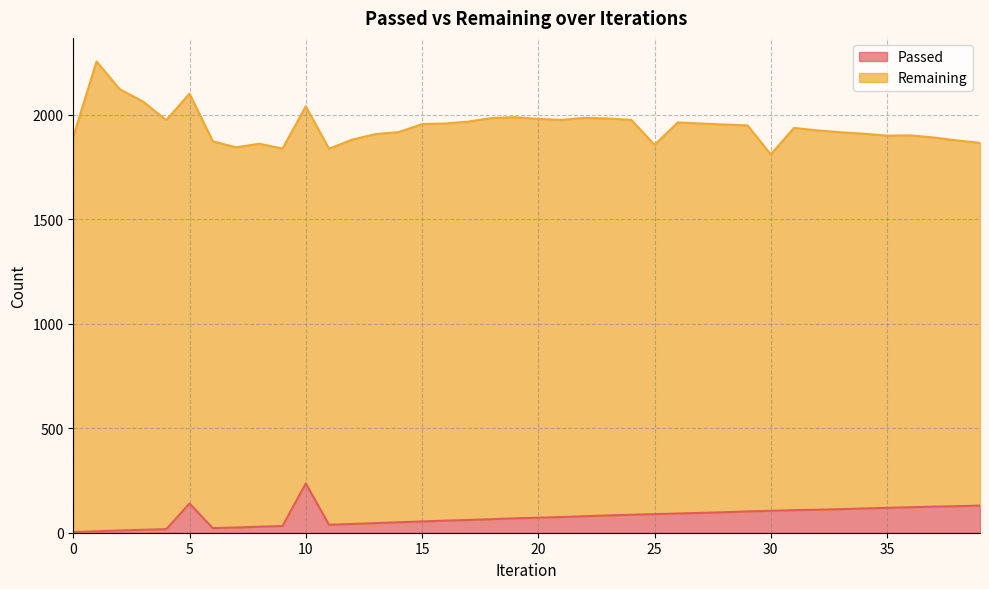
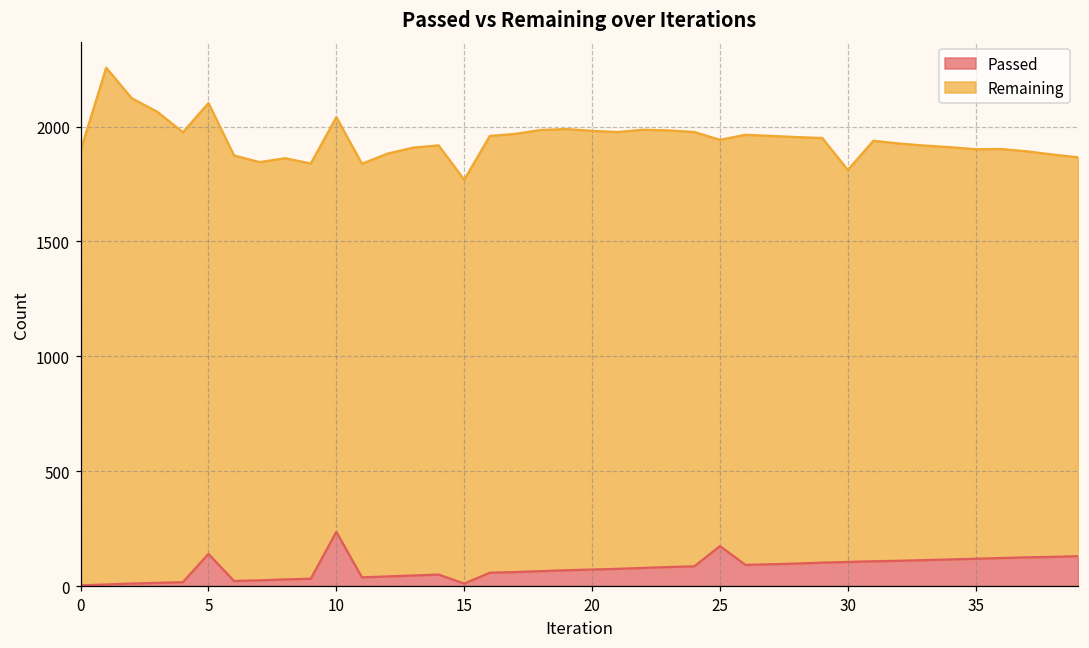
  {
    "Passed": {
      "0": 0,
      "5": 140,
      "10": 240,
-     "15": 50,
+     "15": 10,
      "20": 70,
-     "25": 90,
+     "25": 170,
      "30": 110,
      "35": 120
    },
    "Remaining": {
      "0": 1890,
      "5": 1960,
      "10": 1810,
-     "15": 1900,
+     "15": 1760,
      "20": 1910,
      "25": 1770,
      "30": 1710,
      "35": 1780
    }
  }
